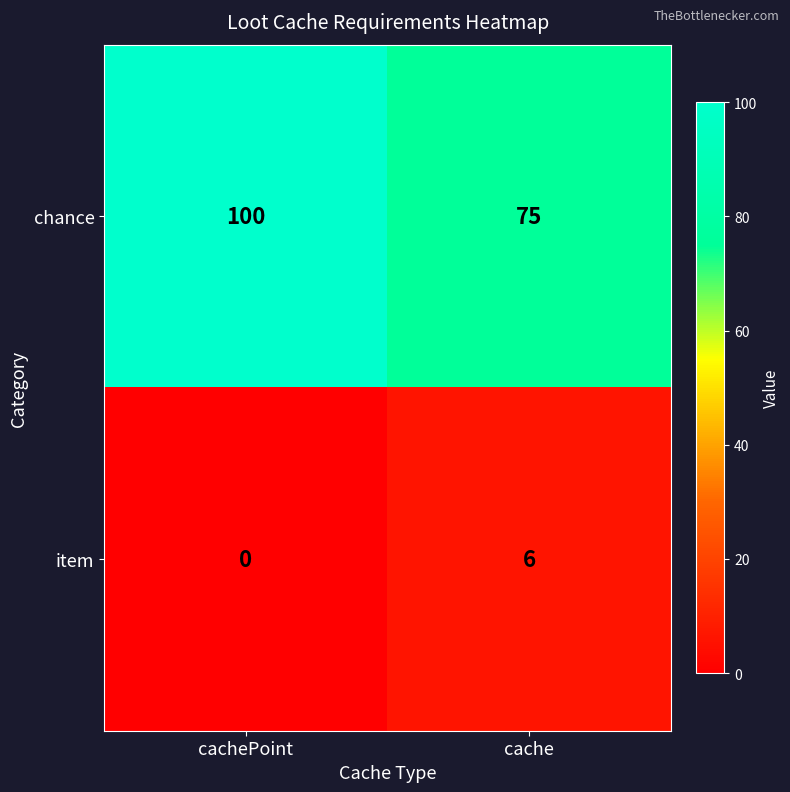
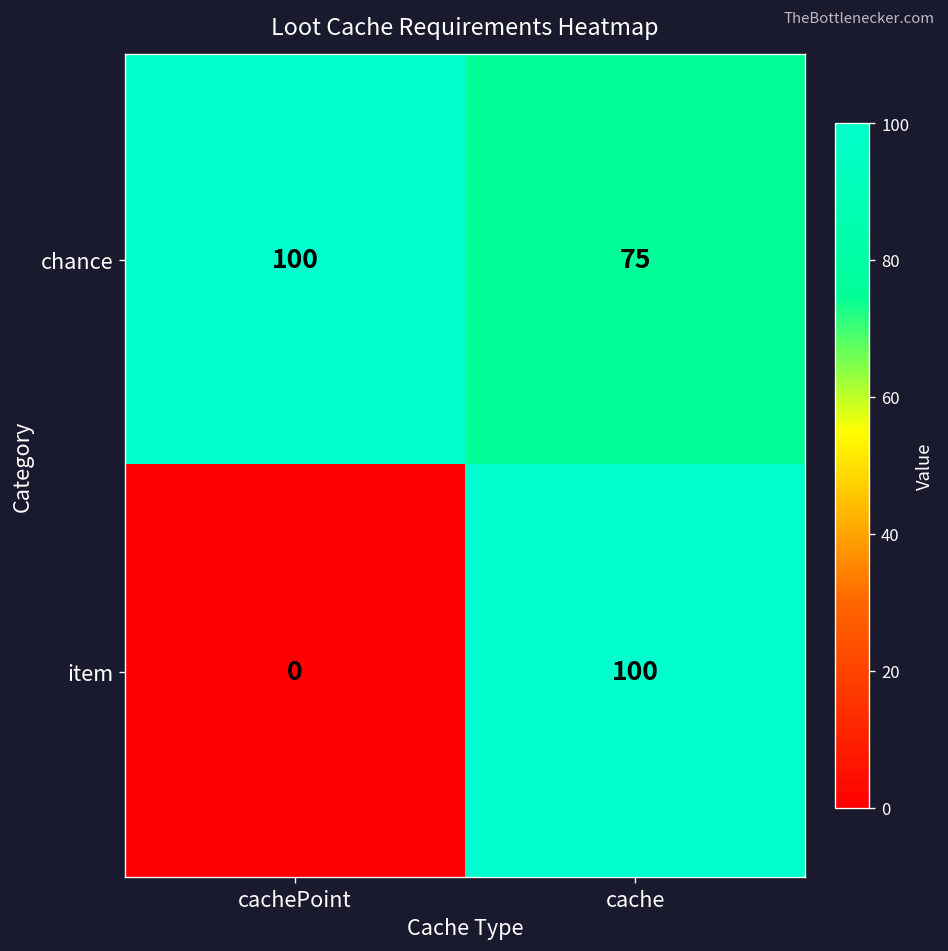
  {
    "chance": {
      "cachePoint": 100,
      "cache": 75
    },
    "item": {
      "cachePoint": 0,
-     "cache": 6
+     "cache": 100
    }
  }
